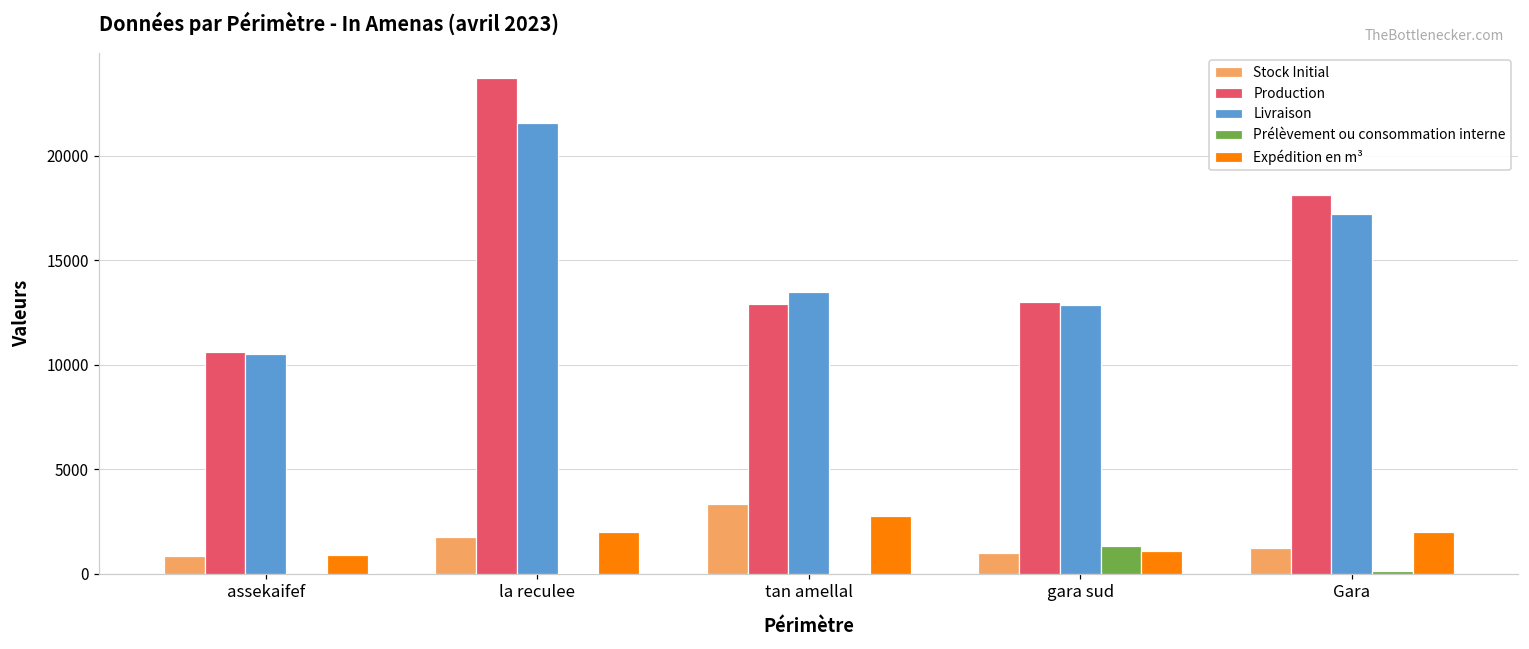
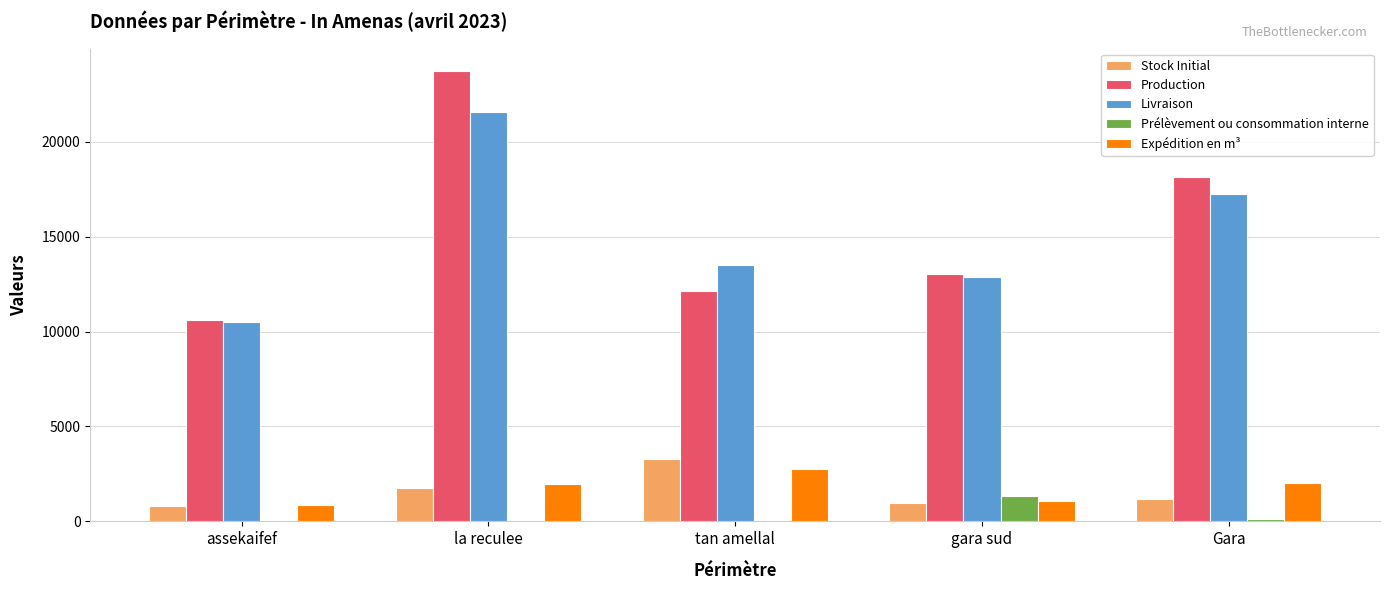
  {
    "Stock Initial": {
      "assekaifef": 800,
      "la reculee": 1800,
      "tan amellal": 3300,
      "gara sud": 1000,
      "Gara": 1200
    },
    "Production": {
      "assekaifef": 10600,
      "la reculee": 23700,
-     "tan amellal": 12900,
+     "tan amellal": 12100,
      "gara sud": 13000,
      "Gara": 18100
    },
    "Livraison": {
      "assekaifef": 10500,
      "la reculee": 21600,
      "tan amellal": 13500,
      "gara sud": 12900,
      "Gara": 17200
    },
    "Prélèvement ou consommation interne": {
      "assekaifef": 0,
      "tan amellal": 0,
      "gara sud": 1300
    },
    "Expédition en m³": {
      "assekaifef": 900,
      "la reculee": 2000,
      "tan amellal": 2700,
      "gara sud": 1100,
      "Gara": 2000
    }
  }
